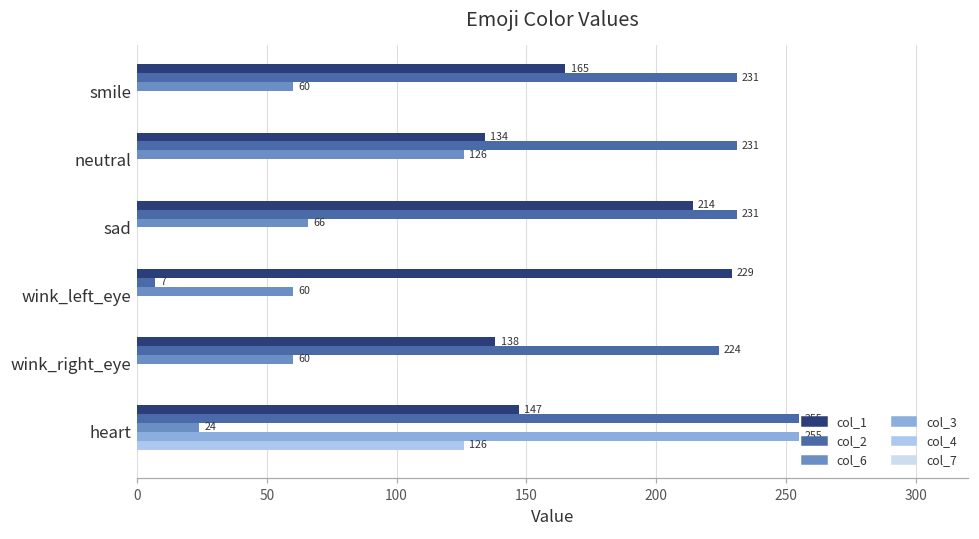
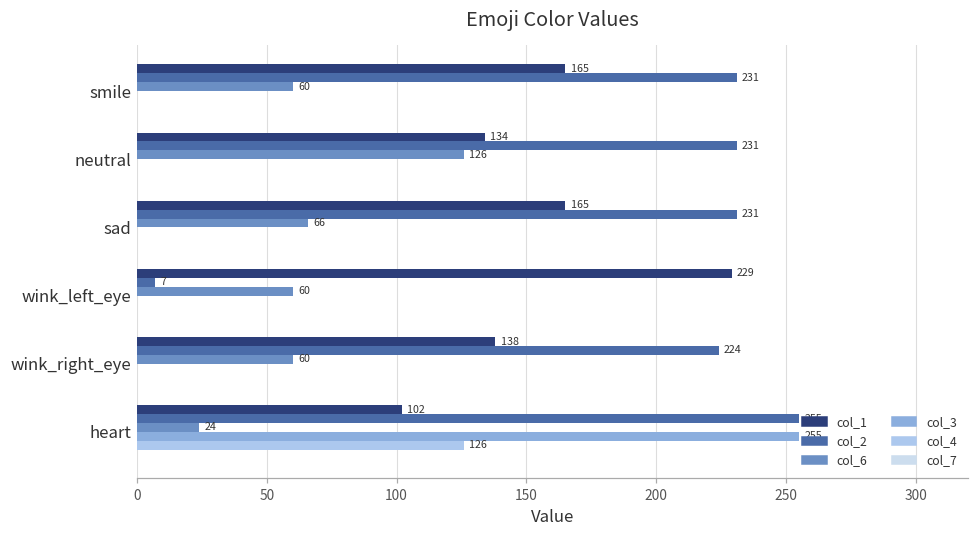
  {
    "col_1": {
      "smile": 165,
      "neutral": 134,
-     "sad": 214,
+     "sad": 165,
      "wink_left_eye": 229,
      "wink_right_eye": 138,
-     "heart": 147
+     "heart": 102
    }
  }
